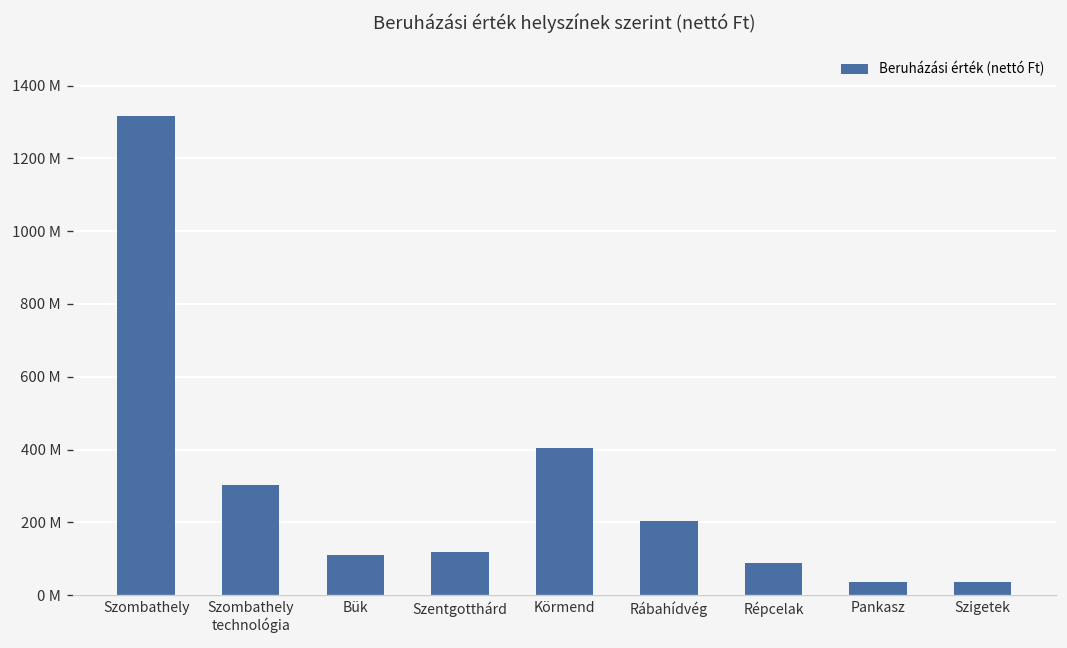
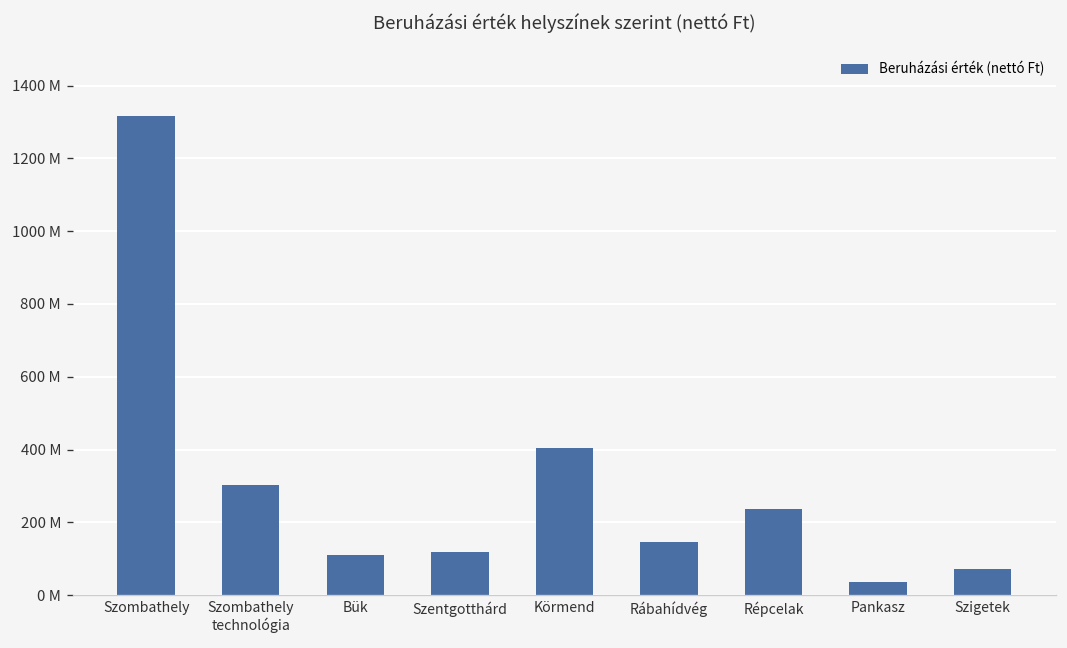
  {
    "Szombathely": 1320000000,
    "Szombathely technológia": 300000000,
    "Bük": 110000000,
    "Szentgotthárd": 120000000,
    "Körmend": 400000000,
-   "Rábahídvég": 200000000,
-   "Répcelak": 90000000,
+   "Rábahídvég": 150000000,
+   "Répcelak": 240000000,
    "Pankasz": 40000000,
-   "Szigetek": 40000000
+   "Szigetek": 70000000
  }
